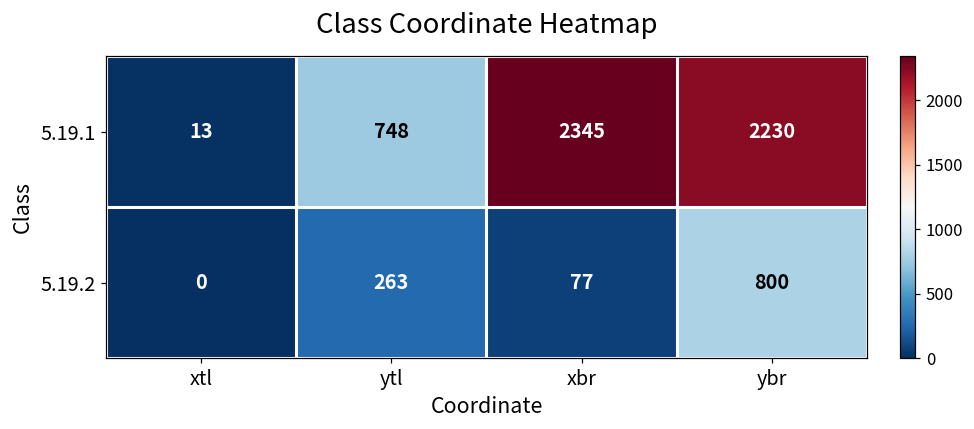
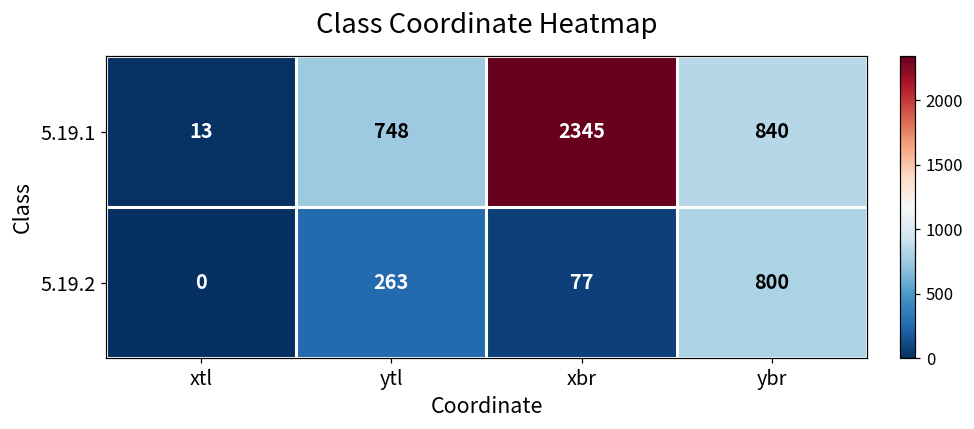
  {
    "5.19.1": {
      "xtl": 13,
      "ytl": 748,
      "xbr": 2345,
-     "ybr": 2230
+     "ybr": 840
    },
    "5.19.2": {
      "xtl": 0,
      "ytl": 263,
      "xbr": 77,
      "ybr": 800
    }
  }
